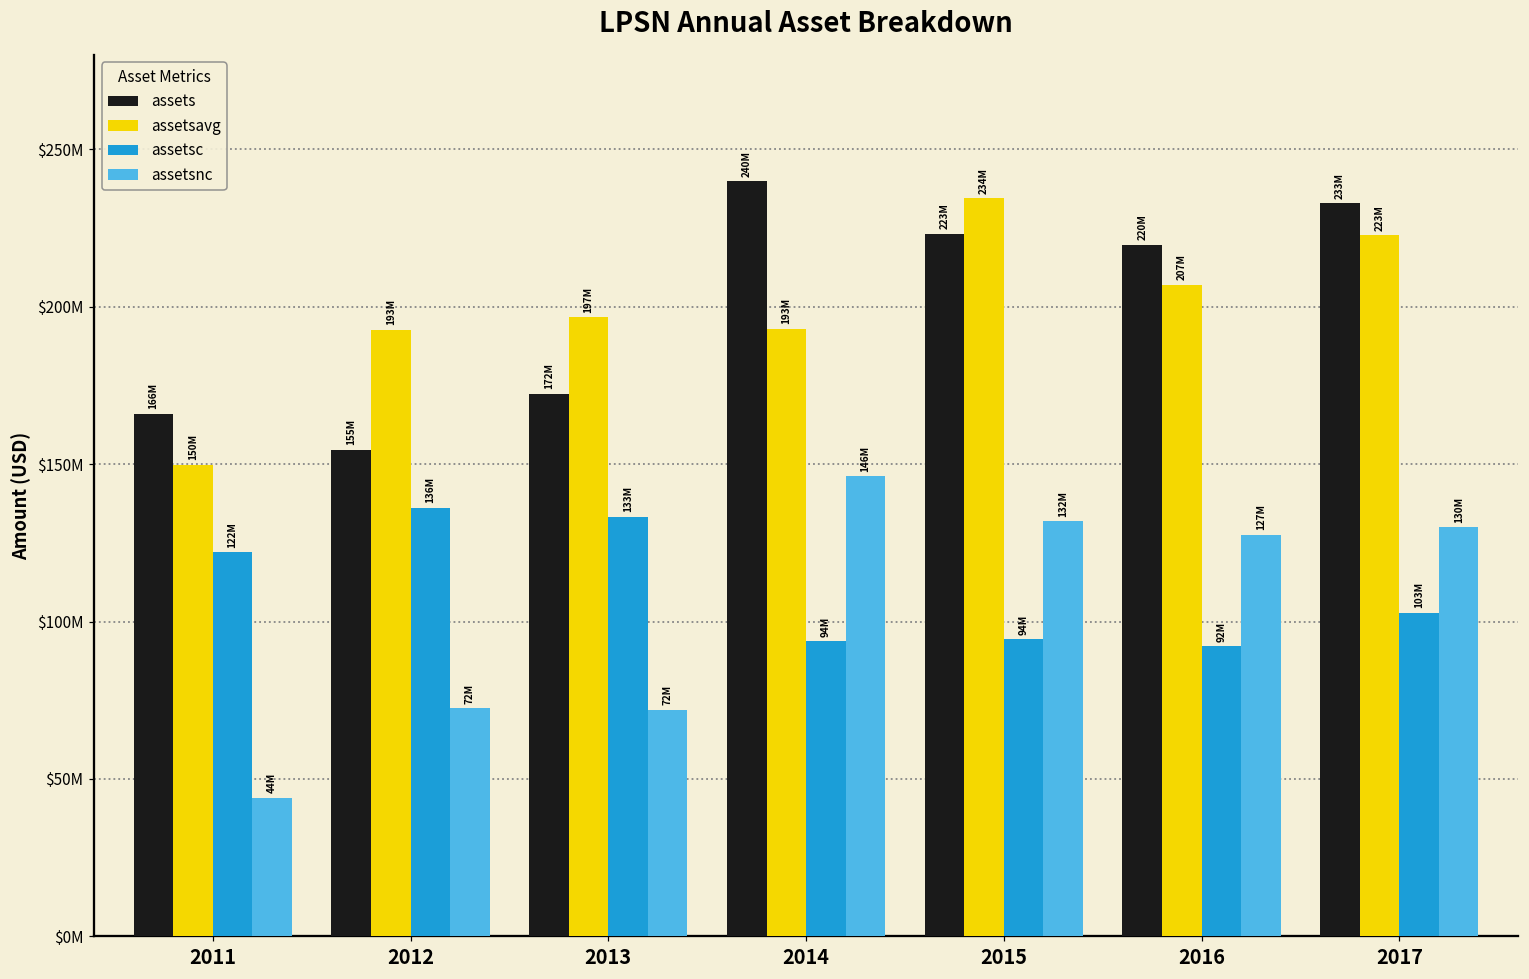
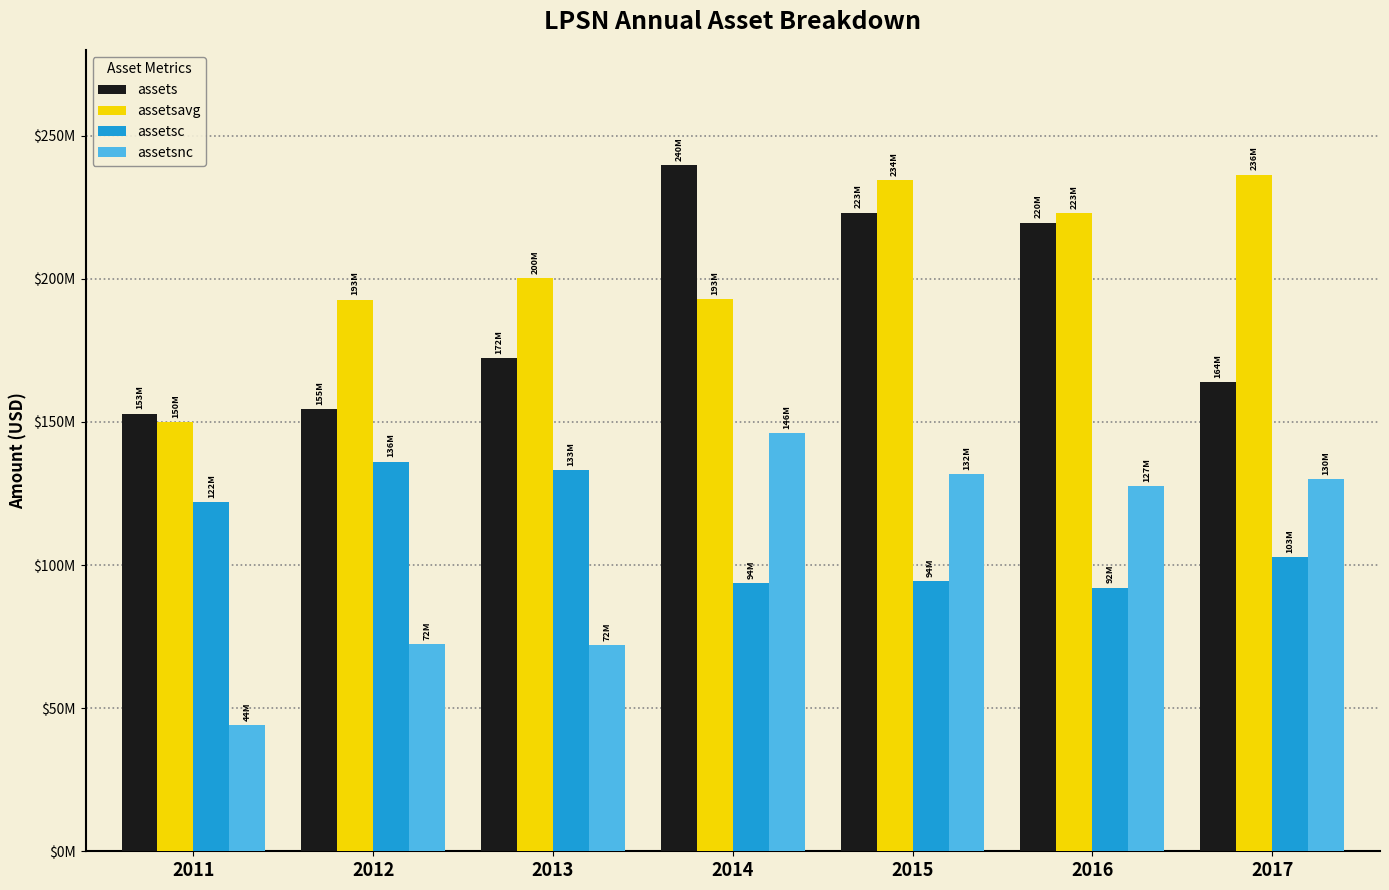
  {
    "assets": {
-     "2011": "166M",
+     "2011": "153M",
      "2012": "155M",
      "2013": "172M",
      "2014": "240M",
      "2015": "223M",
      "2016": "220M",
-     "2017": "233M"
+     "2017": "164M"
    },
    "assetsavg": {
      "2011": "150M",
      "2012": "193M",
-     "2013": "197M",
+     "2013": "200M",
      "2014": "193M",
      "2015": "234M",
-     "2016": "207M",
-     "2017": "223M"
+     "2016": "223M",
+     "2017": "236M"
    }
  }
